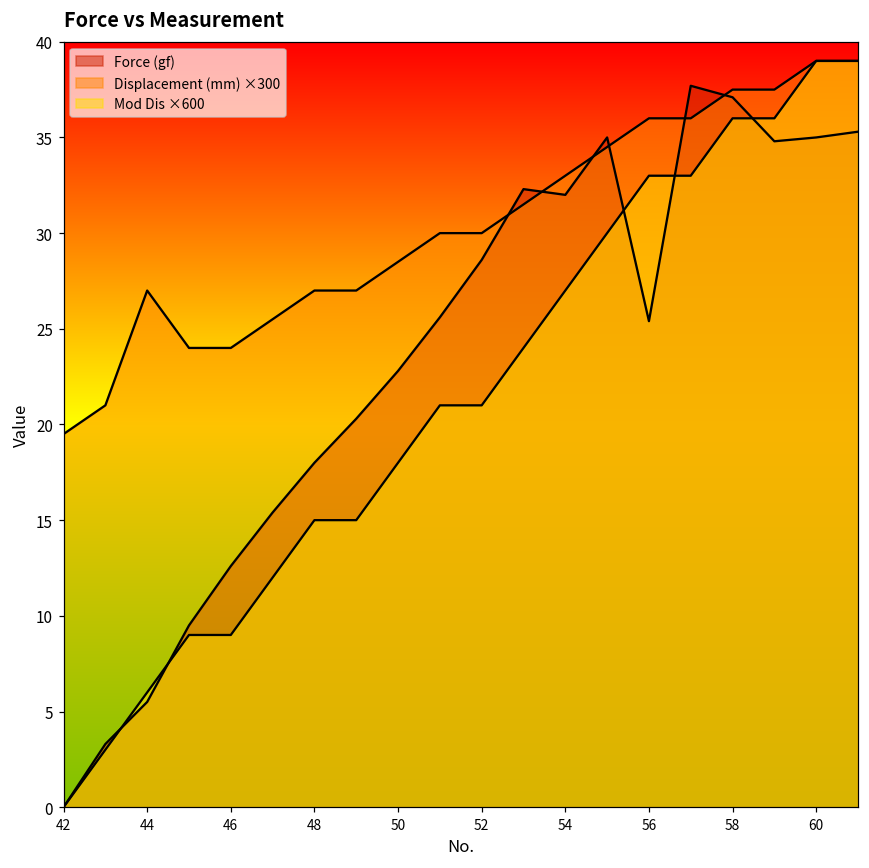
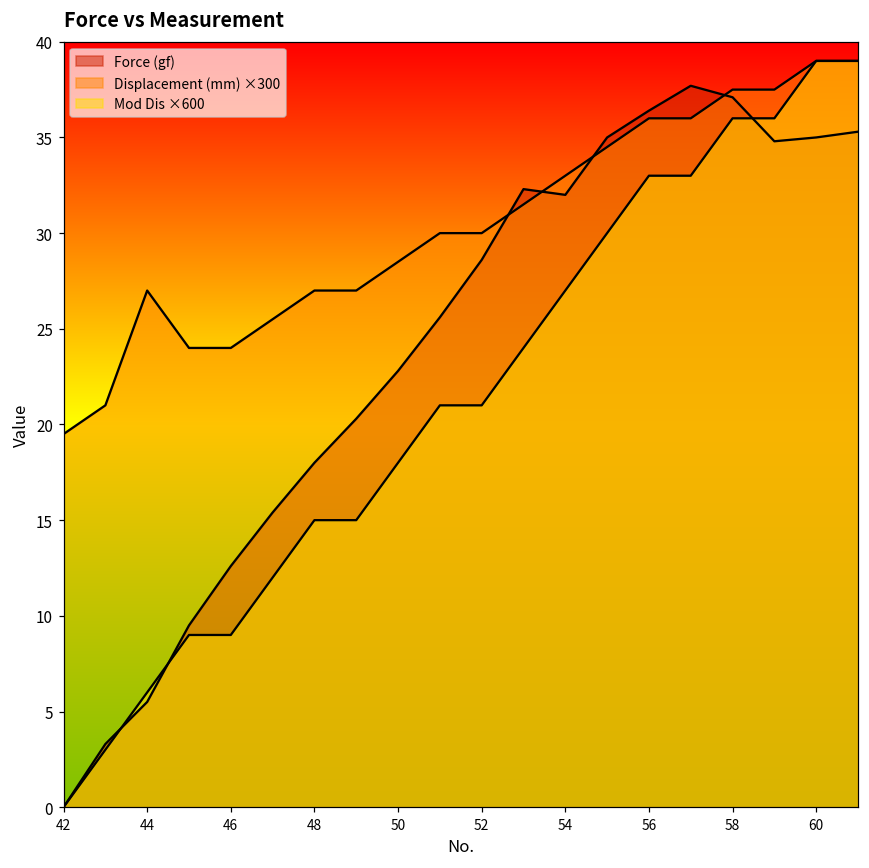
  {
    "Force (gf)": {
      "44": 5.5,
      "46": 12.6,
      "48": 18.0,
      "50": 22.8,
      "52": 28.6,
      "54": 32.0,
-     "56": 25.4,
+     "56": 36.4,
      "58": 37.1,
      "60": 35.0
    },
    "Displacement (mm) ×300": {
      "42": 19.5,
      "44": 27.0,
      "46": 24.0,
      "48": 27.0,
      "50": 28.5,
      "52": 30.0,
      "54": 33.0,
      "56": 36.0,
      "58": 37.5
    },
    "Mod Dis ×600": {
      "44": 6.0,
      "46": 9.0,
      "48": 15.0,
      "50": 18.0,
      "52": 21.0,
      "54": 27.0,
      "56": 33.0,
      "58": 36.0
    }
  }
